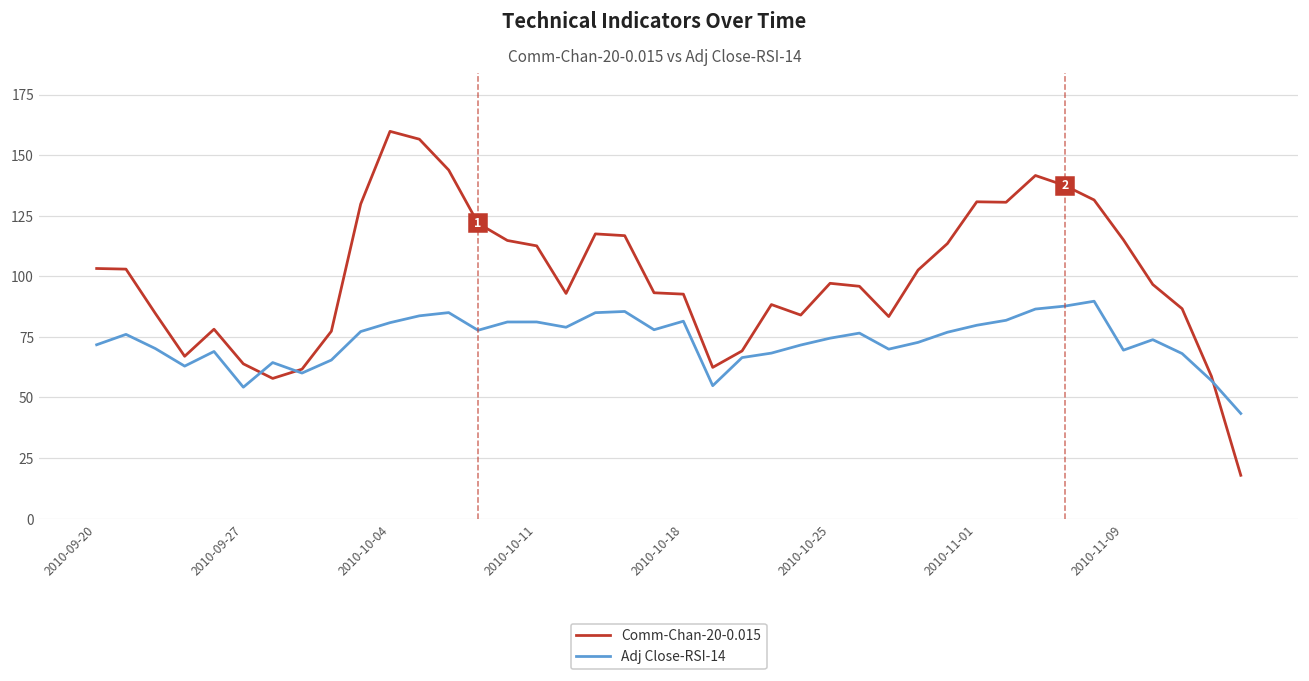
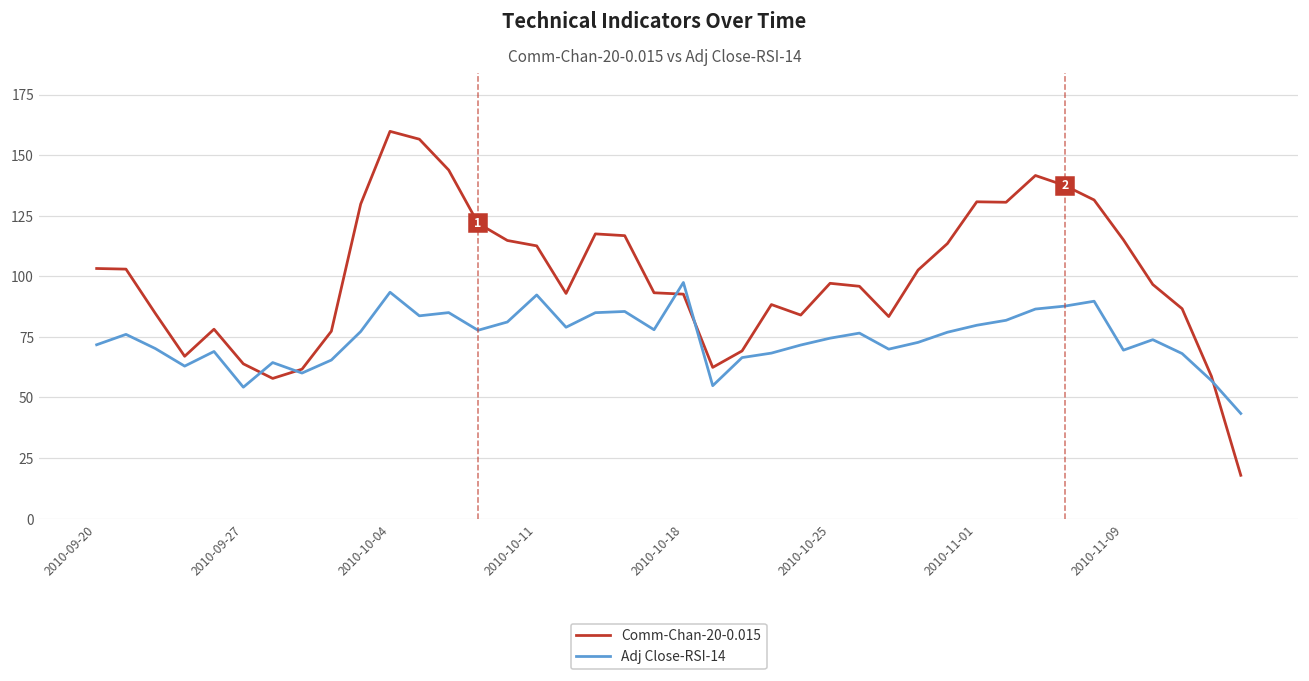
  {
    "Adj Close-RSI-14": {
      "2010-09-20": 72,
      "2010-09-27": 54,
-     "2010-10-04": 81,
-     "2010-10-11": 81,
-     "2010-10-18": 81,
+     "2010-10-04": 93,
+     "2010-10-11": 92,
+     "2010-10-18": 97,
      "2010-10-25": 74,
      "2010-11-01": 80,
      "2010-11-09": 70
    }
  }
